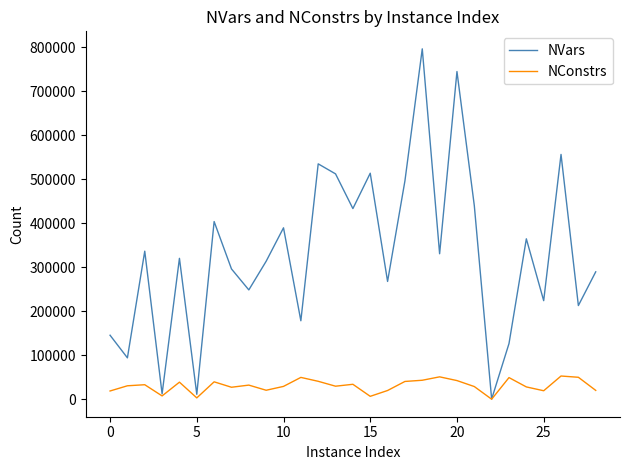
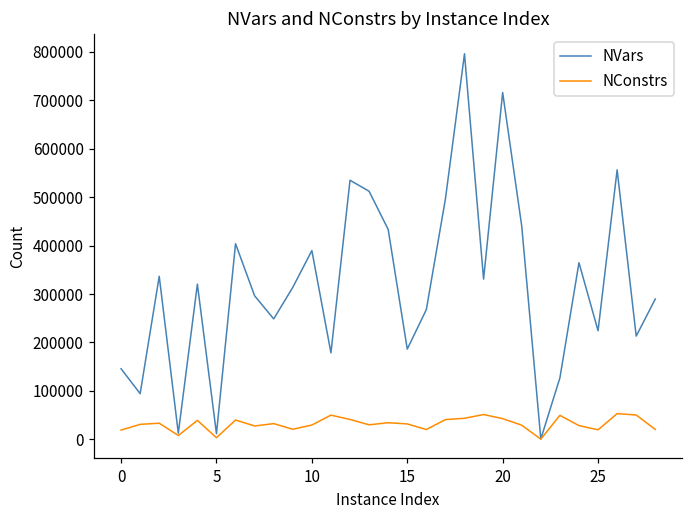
  {
    "NVars": {
      "0": 150000,
      "5": 10000,
      "10": 390000,
-     "15": 510000,
-     "20": 740000,
+     "15": 190000,
+     "20": 720000,
      "25": 220000
    },
    "NConstrs": {
      "0": 20000,
      "5": 0,
      "10": 30000,
-     "15": 10000,
+     "15": 30000,
      "20": 40000,
      "25": 20000
    }
  }
